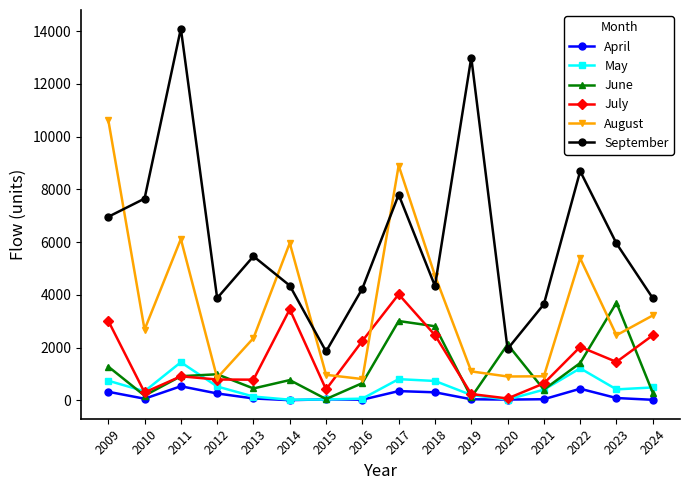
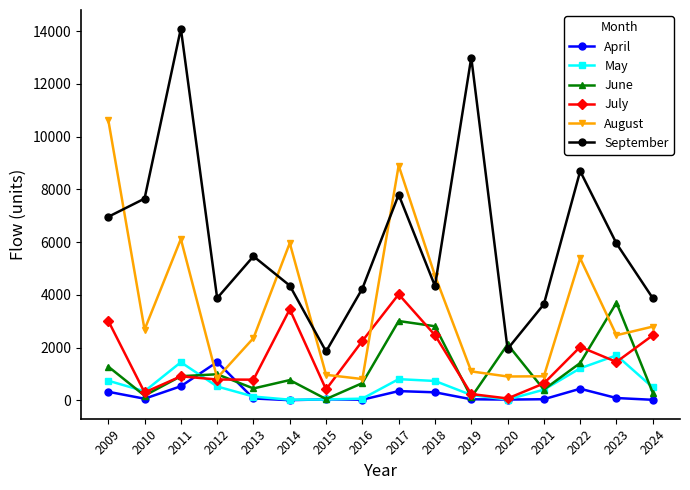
  {
    "April": {
      "2009": 300,
      "2010": 100,
      "2011": 500,
-     "2012": 300,
+     "2012": 1500,
      "2017": 400,
      "2018": 300,
      "2021": 0,
      "2022": 400,
      "2023": 100,
      "2024": 0
    },
    "May": {
      "2009": 700,
      "2011": 1400,
      "2012": 500,
      "2017": 800,
      "2018": 700,
      "2022": 1200,
-     "2023": 400,
+     "2023": 1700,
      "2024": 500
    },
    "June": {
      "2009": 1300,
      "2010": 200,
      "2012": 1000,
      "2013": 500,
      "2014": 800,
      "2016": 700,
      "2017": 3000,
      "2018": 2800,
      "2020": 2100,
      "2022": 1400,
      "2023": 3700,
      "2024": 300
    },
    "July": {
      "2009": 3000,
      "2013": 800,
      "2014": 3500,
      "2015": 400,
      "2016": 2300,
      "2017": 4000,
      "2018": 2500,
      "2021": 600,
      "2022": 2000,
      "2023": 1500,
      "2024": 2500
    },
    "August": {
      "2009": 10600,
      "2010": 2700,
      "2011": 6100,
      "2013": 2400,
      "2014": 6000,
      "2015": 1000,
      "2016": 800,
      "2017": 8900,
      "2018": 4700,
      "2019": 1100,
      "2020": 900,
      "2021": 900,
      "2022": 5400,
      "2023": 2500,
-     "2024": 3200
+     "2024": 2800
    },
    "September": {
      "2009": 7000,
      "2010": 7600,
      "2011": 14100,
      "2012": 3900,
      "2013": 5500,
      "2014": 4400,
      "2015": 1900,
      "2016": 4200,
      "2017": 7800,
      "2018": 4300,
      "2019": 13000,
      "2020": 1900,
      "2021": 3600,
      "2022": 8700,
      "2023": 5900,
      "2024": 3900
    }
  }
